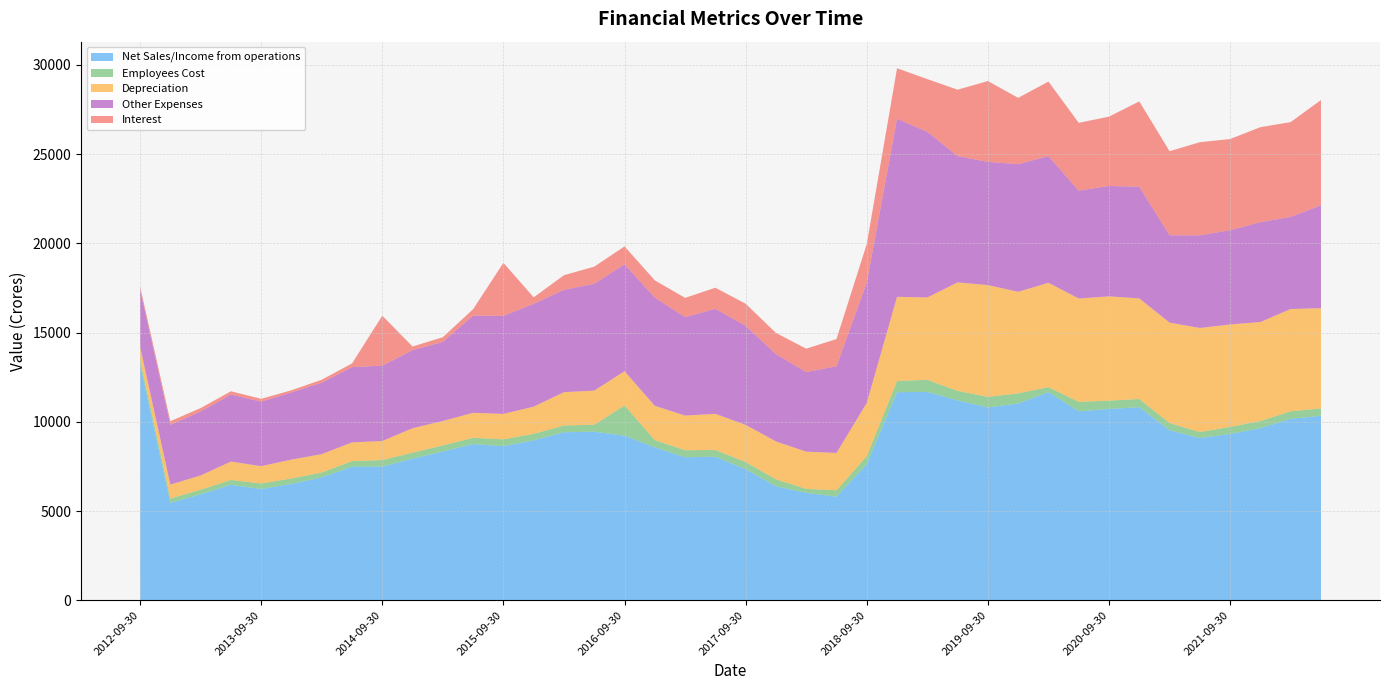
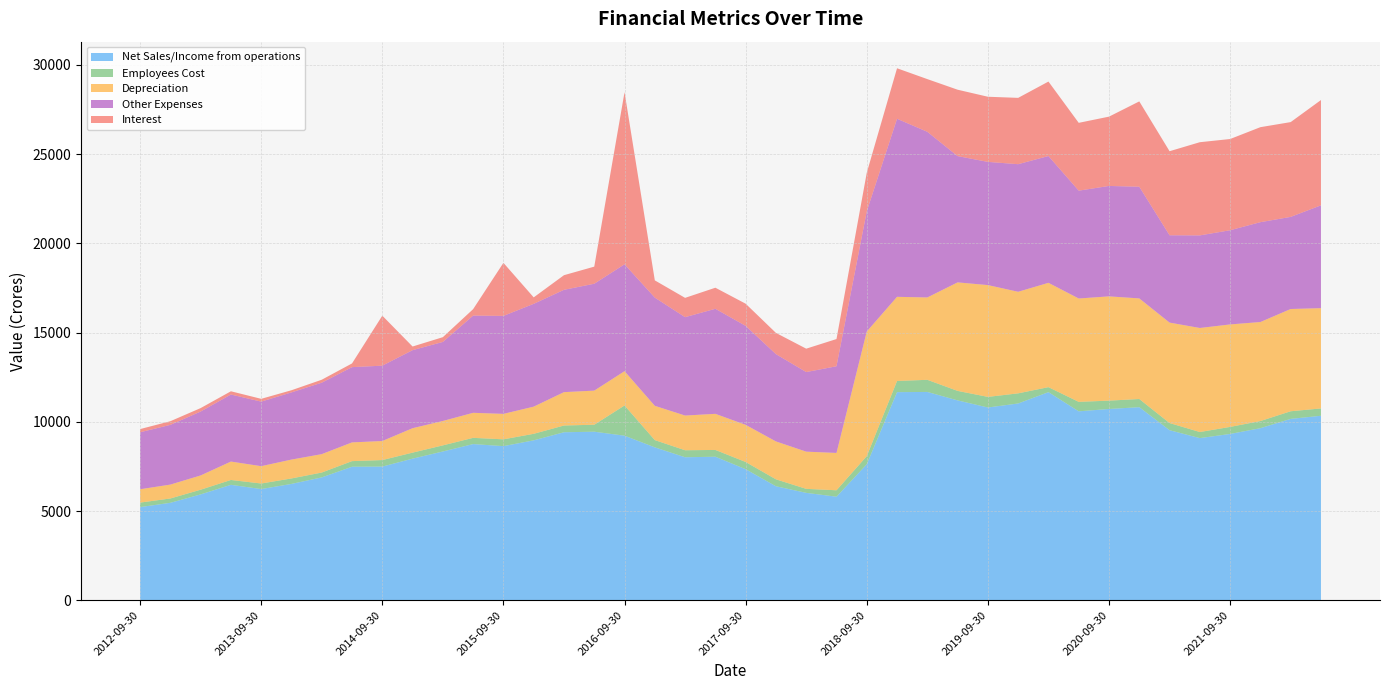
  {
    "Net Sales/Income from operations": {
-     "2012-09-30": 13200,
+     "2012-09-30": 5200,
      "2013-09-30": 6200,
      "2014-09-30": 7500,
      "2015-09-30": 8600,
      "2016-09-30": 9200,
      "2017-09-30": 7300,
      "2018-09-30": 7600,
      "2019-09-30": 10800,
      "2020-09-30": 10700,
      "2021-09-30": 9300
    },
    "Employees Cost": {
      "2012-09-30": 300,
      "2013-09-30": 300,
      "2014-09-30": 400,
      "2015-09-30": 400,
      "2016-09-30": 1700,
      "2017-09-30": 400,
      "2018-09-30": 500,
      "2019-09-30": 600,
      "2020-09-30": 500,
      "2021-09-30": 400
    },
    "Depreciation": {
      "2012-09-30": 700,
      "2013-09-30": 1000,
      "2014-09-30": 1100,
      "2015-09-30": 1400,
      "2016-09-30": 1900,
      "2017-09-30": 2100,
-     "2018-09-30": 3000,
+     "2018-09-30": 7000,
      "2019-09-30": 6300,
      "2020-09-30": 5800,
      "2021-09-30": 5700
    },
    "Other Expenses": {
      "2012-09-30": 3200,
      "2013-09-30": 3600,
      "2014-09-30": 4200,
      "2015-09-30": 5500,
      "2016-09-30": 6000,
      "2017-09-30": 5500,
      "2018-09-30": 6700,
      "2019-09-30": 6900,
      "2020-09-30": 6200,
      "2021-09-30": 5300
    },
    "Interest": {
      "2012-09-30": 200,
      "2013-09-30": 200,
      "2014-09-30": 2800,
      "2015-09-30": 3000,
-     "2016-09-30": 1000,
+     "2016-09-30": 9600,
      "2017-09-30": 1200,
      "2018-09-30": 2200,
-     "2019-09-30": 4500,
+     "2019-09-30": 3700,
      "2020-09-30": 3900,
      "2021-09-30": 5100
    }
  }
